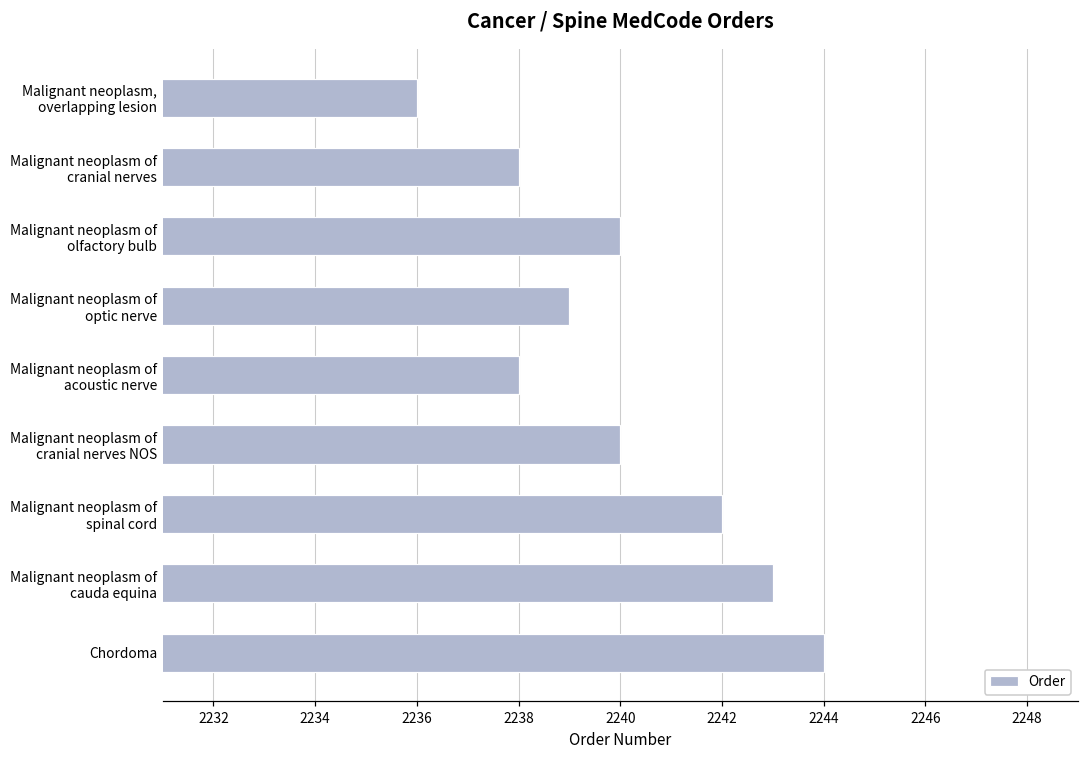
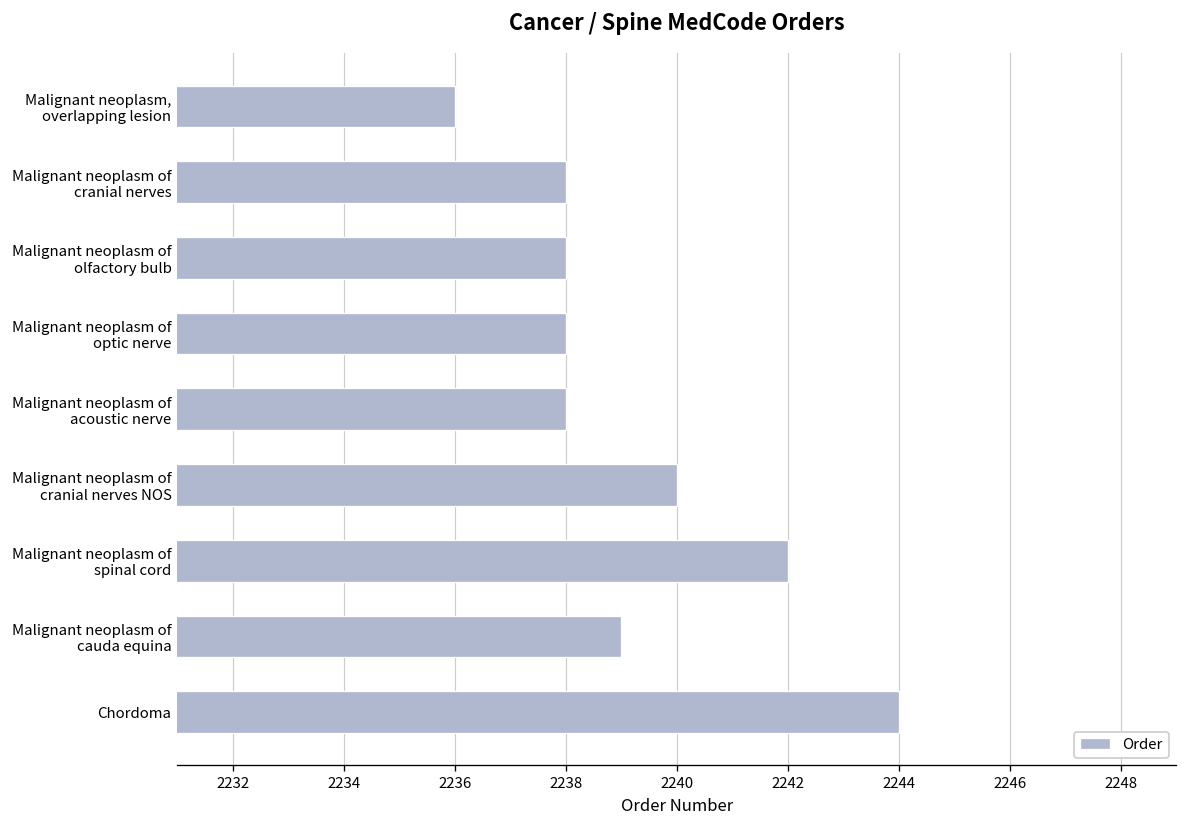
  {
    "Malignant neoplasm, overlapping lesion": 2236,
    "Malignant neoplasm of cranial nerves": 2238,
-   "Malignant neoplasm of olfactory bulb": 2240,
-   "Malignant neoplasm of optic nerve": 2239,
+   "Malignant neoplasm of olfactory bulb": 2238,
+   "Malignant neoplasm of optic nerve": 2238,
    "Malignant neoplasm of acoustic nerve": 2238,
    "Malignant neoplasm of cranial nerves NOS": 2240,
    "Malignant neoplasm of spinal cord": 2242,
-   "Malignant neoplasm of cauda equina": 2243,
+   "Malignant neoplasm of cauda equina": 2239,
    "Chordoma": 2244
  }
